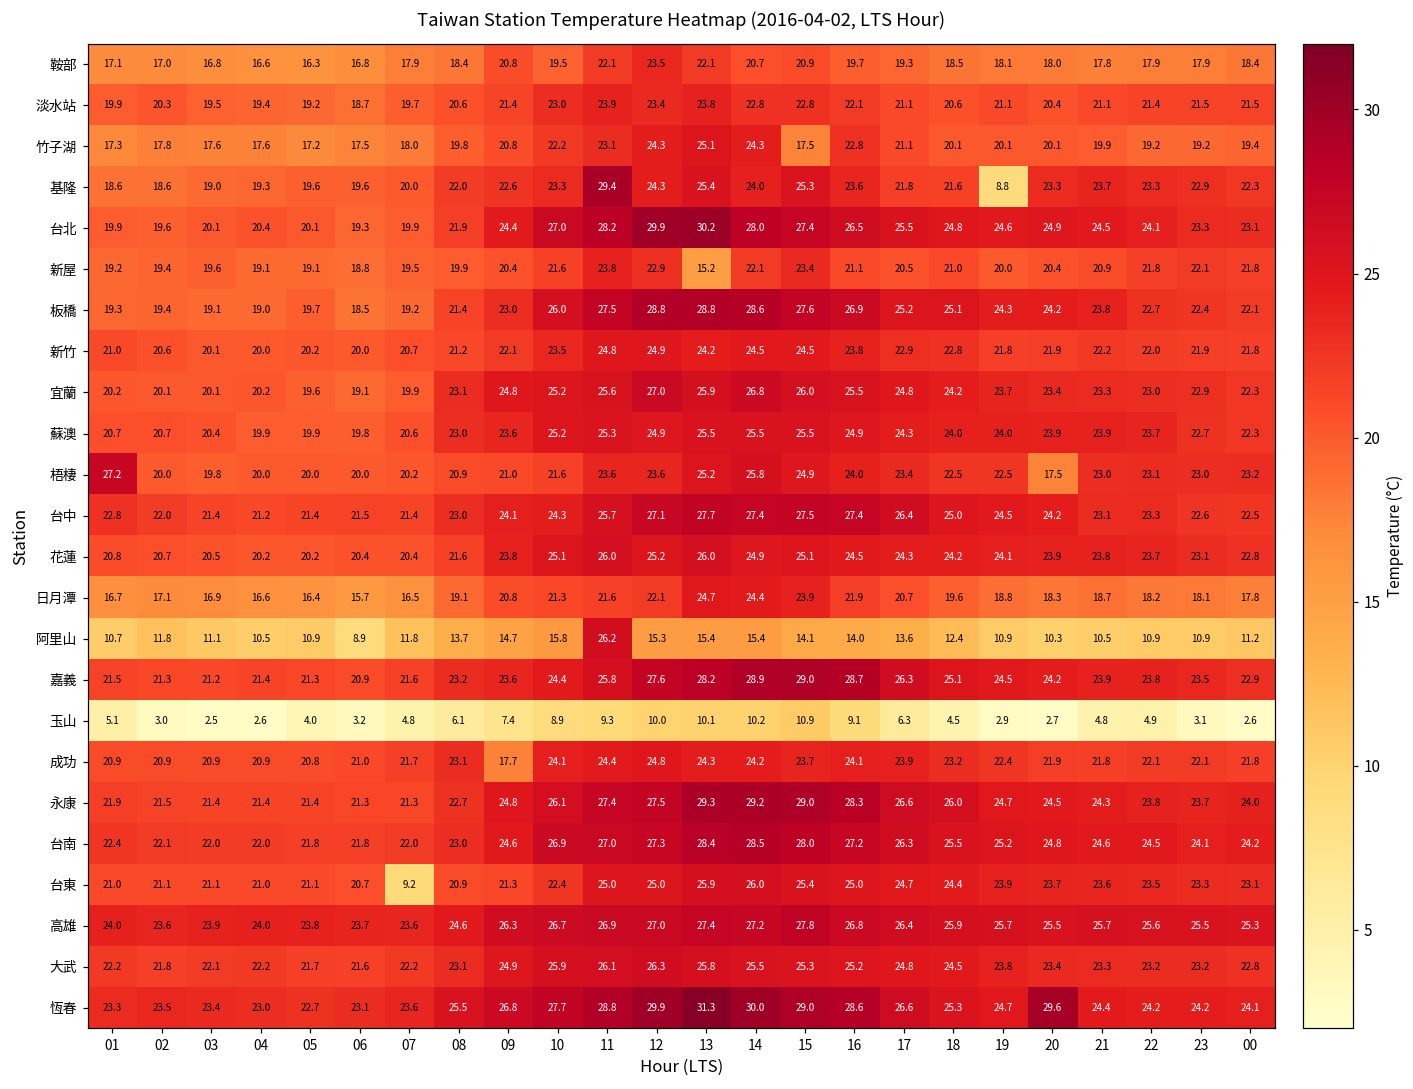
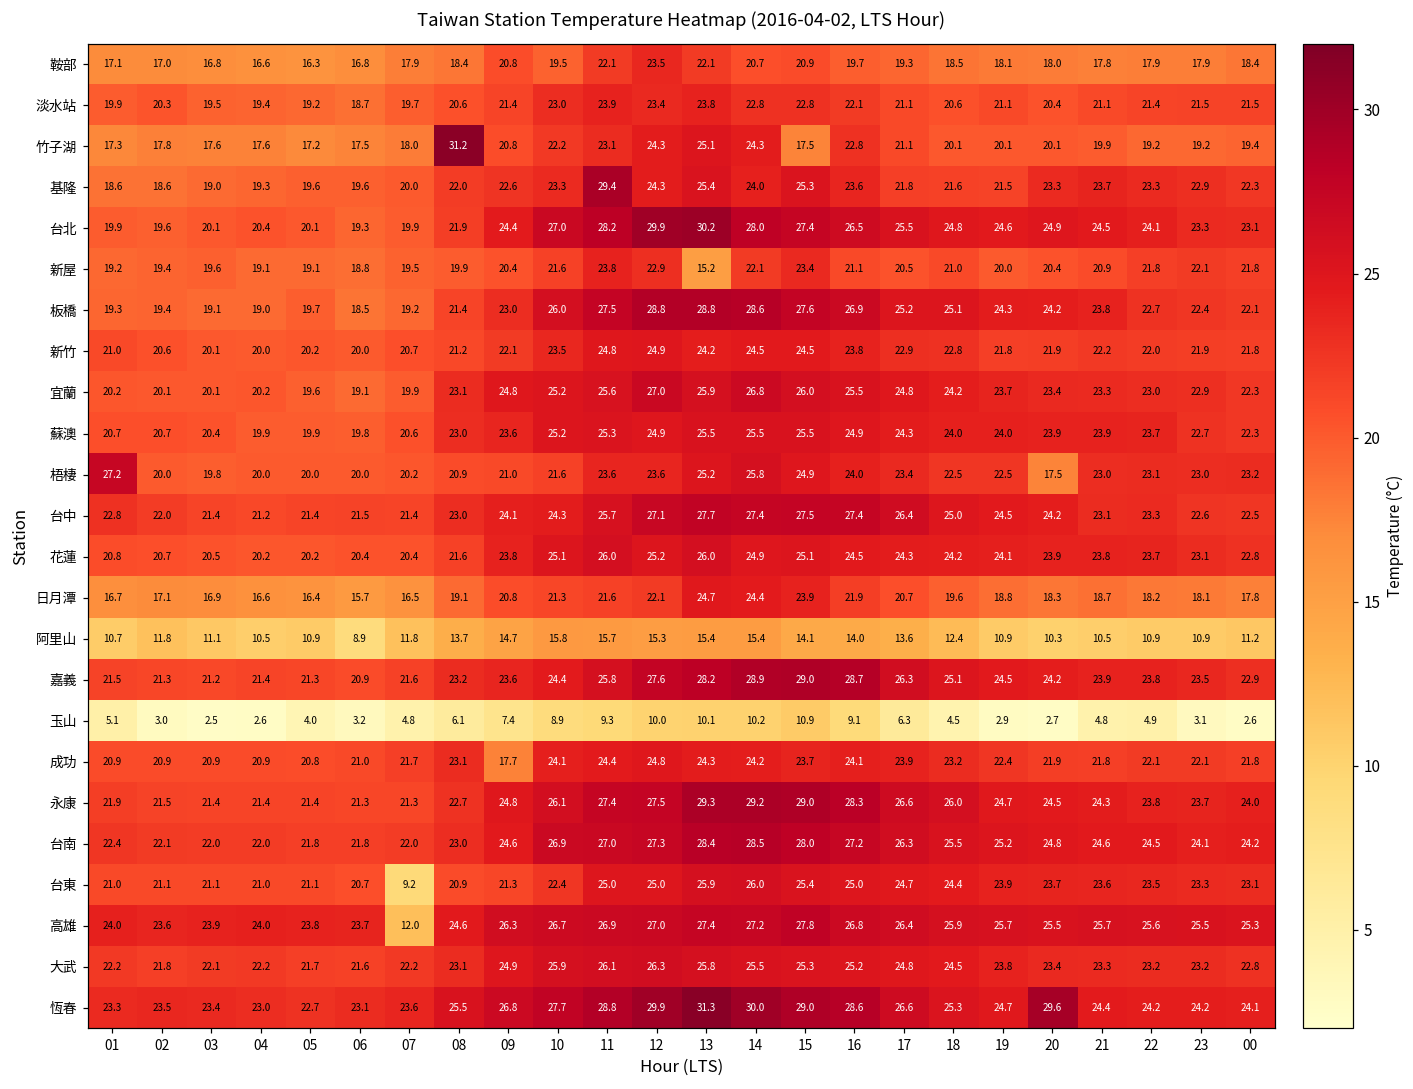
  {
    "竹子湖": {
      "01": 17.3,
      "02": 17.8,
      "03": 17.6,
      "04": 17.6,
      "05": 17.2,
      "06": 17.5,
      "07": 18.0,
-     "08": 19.8,
+     "08": 31.2,
      "09": 20.8,
      "10": 22.2,
      "11": 23.1,
      "12": 24.3,
      "13": 25.1,
      "14": 24.3,
      "15": 17.5,
      "16": 22.8,
      "17": 21.1,
      "18": 20.1,
      "19": 20.1,
      "20": 20.1,
      "21": 19.9,
      "22": 19.2,
      "23": 19.2,
      "00": 19.4
    },
    "基隆": {
      "01": 18.6,
      "02": 18.6,
      "03": 19.0,
      "04": 19.3,
      "05": 19.6,
      "06": 19.6,
      "07": 20.0,
      "08": 22.0,
      "09": 22.6,
      "10": 23.3,
      "11": 29.4,
      "12": 24.3,
      "13": 25.4,
      "14": 24.0,
      "15": 25.3,
      "16": 23.6,
      "17": 21.8,
      "18": 21.6,
-     "19": 8.8,
+     "19": 21.5,
      "20": 23.3,
      "21": 23.7,
      "22": 23.3,
      "23": 22.9,
      "00": 22.3
    },
    "阿里山": {
      "01": 10.7,
      "02": 11.8,
      "03": 11.1,
      "04": 10.5,
      "05": 10.9,
      "06": 8.9,
      "07": 11.8,
      "08": 13.7,
      "09": 14.7,
      "10": 15.8,
-     "11": 26.2,
+     "11": 15.7,
      "12": 15.3,
      "13": 15.4,
      "14": 15.4,
      "15": 14.1,
      "16": 14.0,
      "17": 13.6,
      "18": 12.4,
      "19": 10.9,
      "20": 10.3,
      "21": 10.5,
      "22": 10.9,
      "23": 10.9,
      "00": 11.2
    },
    "高雄": {
      "01": 24.0,
      "02": 23.6,
      "03": 23.9,
      "04": 24.0,
      "05": 23.8,
      "06": 23.7,
-     "07": 23.6,
+     "07": 12.0,
      "08": 24.6,
      "09": 26.3,
      "10": 26.7,
      "11": 26.9,
      "12": 27.0,
      "13": 27.4,
      "14": 27.2,
      "15": 27.8,
      "16": 26.8,
      "17": 26.4,
      "18": 25.9,
      "19": 25.7,
      "20": 25.5,
      "21": 25.7,
      "22": 25.6,
      "23": 25.5,
      "00": 25.3
    }
  }
